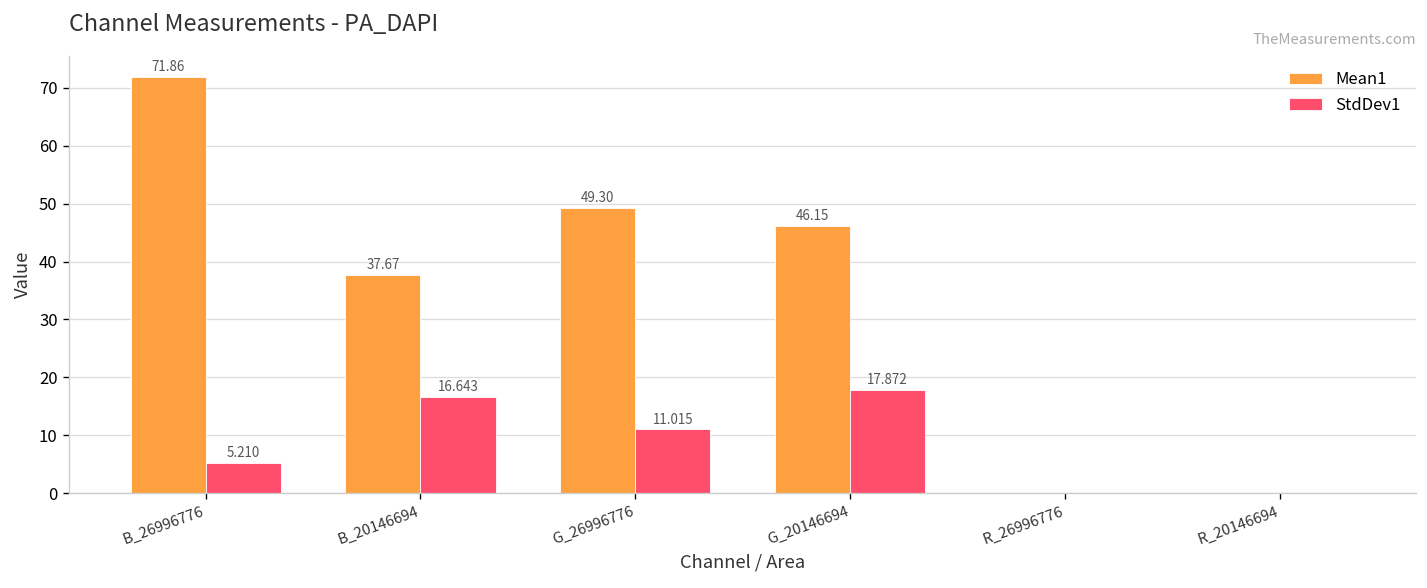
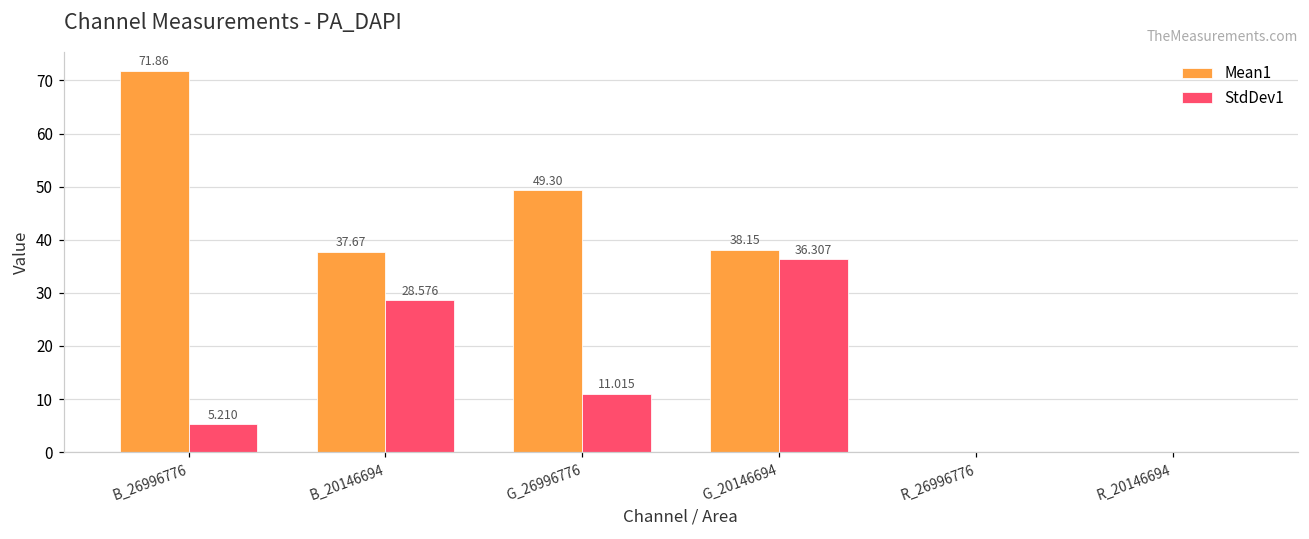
  {
    "Mean1": {
      "B_26996776": 71.86,
      "B_20146694": 37.67,
      "G_26996776": 49.30,
-     "G_20146694": 46.15
+     "G_20146694": 38.15
    },
    "StdDev1": {
      "B_26996776": 5.210,
-     "B_20146694": 16.643,
+     "B_20146694": 28.576,
      "G_26996776": 11.015,
-     "G_20146694": 17.872
+     "G_20146694": 36.307
    }
  }
